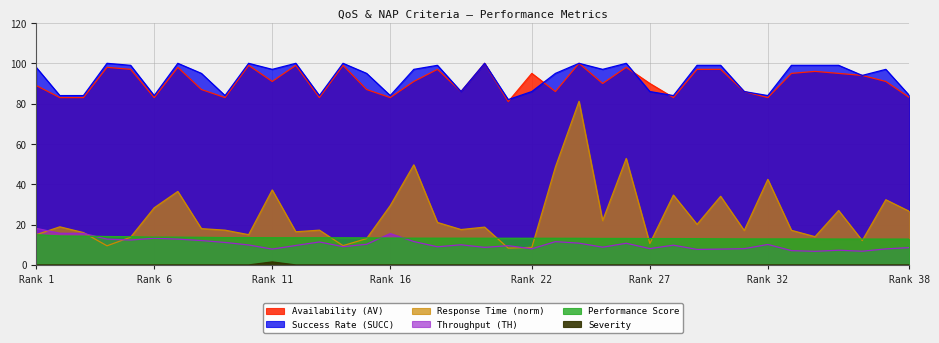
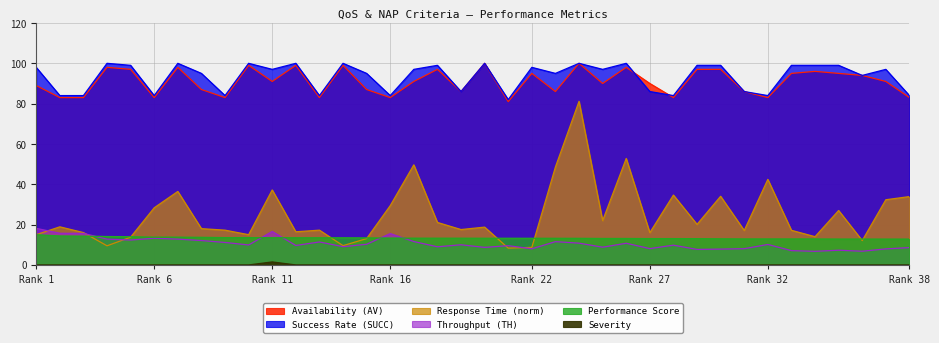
  {
    "Availability (AV)": {
      "Rank 1": 89,
      "Rank 11": 91,
      "Rank 22": 95,
      "Rank 27": 90
    },
    "Success Rate (SUCC)": {
      "Rank 1": 98,
      "Rank 11": 97,
-     "Rank 22": 86,
+     "Rank 22": 98,
      "Rank 27": 86
    },
    "Response Time (norm)": {
      "Rank 6": 28,
      "Rank 11": 37,
      "Rank 16": 29,
-     "Rank 27": 11,
+     "Rank 27": 16,
      "Rank 32": 42,
-     "Rank 38": 27
+     "Rank 38": 34
    },
    "Throughput (TH)": {
      "Rank 1": 18,
-     "Rank 11": 8,
+     "Rank 11": 17,
      "Rank 16": 16,
      "Rank 27": 8,
      "Rank 32": 10,
      "Rank 38": 9
    },
    "Performance Score": {
      "Rank 11": 13,
      "Rank 16": 13,
      "Rank 22": 13,
      "Rank 27": 13,
      "Rank 32": 13,
      "Rank 38": 13
    },
    "Severity": {
      "Rank 1": 0,
      "Rank 6": 0,
      "Rank 11": 1,
      "Rank 16": 0,
      "Rank 22": 0,
      "Rank 27": 0,
      "Rank 32": 0,
      "Rank 38": 0
    }
  }
